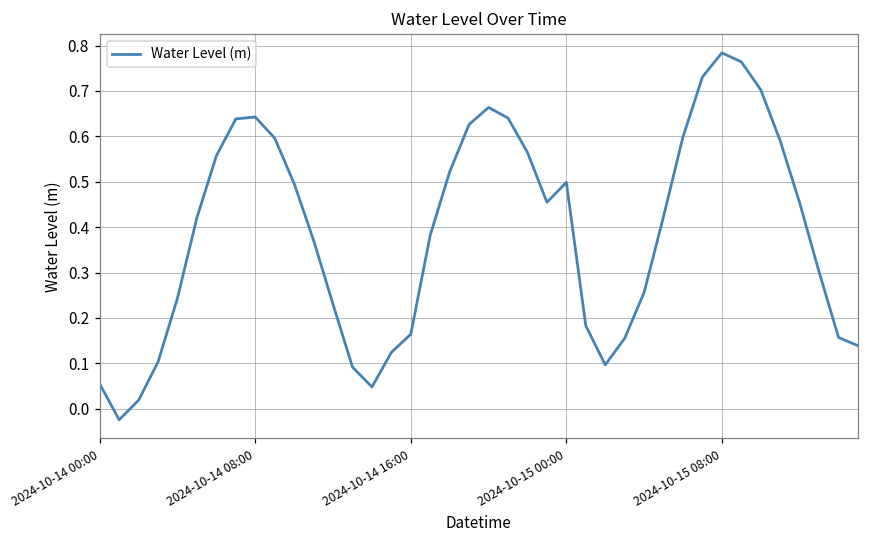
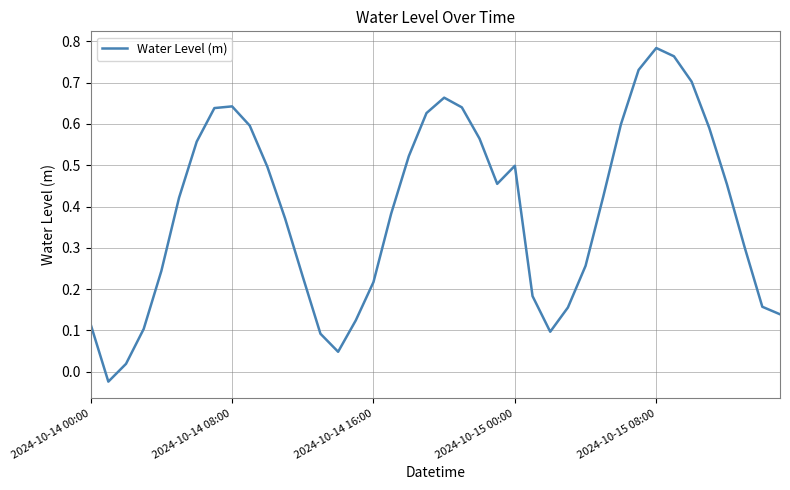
  {
-   "2024-10-14 00:00": 0.05,
+   "2024-10-14 00:00": 0.11,
    "2024-10-14 08:00": 0.64,
-   "2024-10-14 16:00": 0.16,
+   "2024-10-14 16:00": 0.22,
    "2024-10-15 00:00": 0.50,
    "2024-10-15 08:00": 0.78
  }
